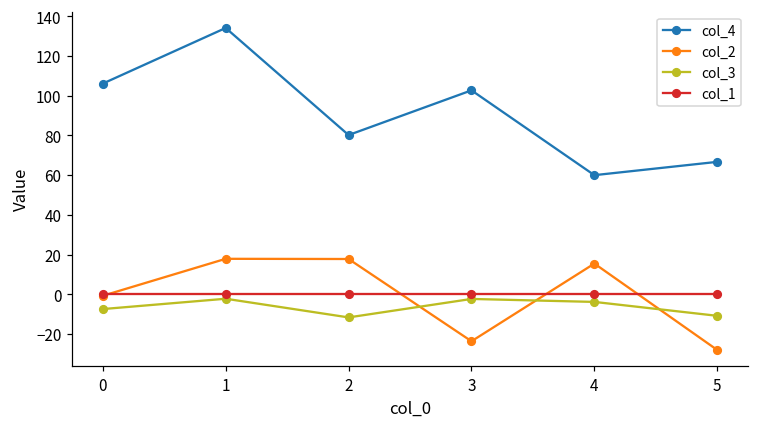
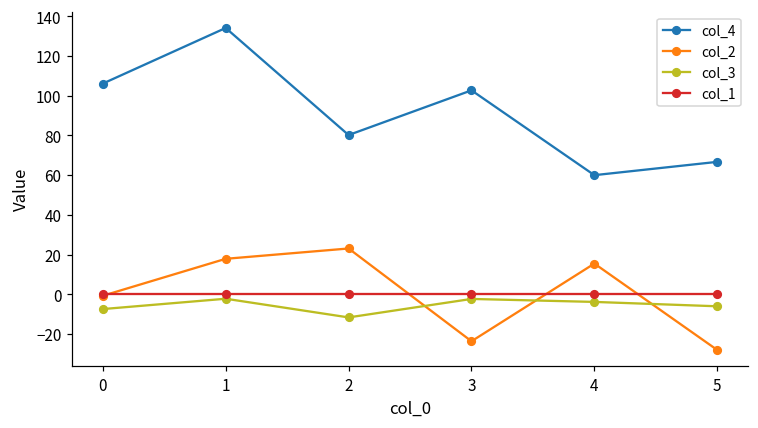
  {
    "col_4": {
      "0": 106,
      "1": 134,
      "2": 80,
      "3": 103,
      "4": 60,
      "5": 67
    },
    "col_2": {
      "1": 18,
-     "2": 18,
+     "2": 23,
      "3": -24,
      "4": 16,
      "5": -28
    },
    "col_3": {
      "0": -7,
      "1": -2,
      "2": -12,
      "3": -2,
      "4": -4,
-     "5": -11
+     "5": -6
    },
    "col_1": {
      "1": 0,
      "2": 0,
      "3": 0,
      "4": 0,
      "5": 0
    }
  }
